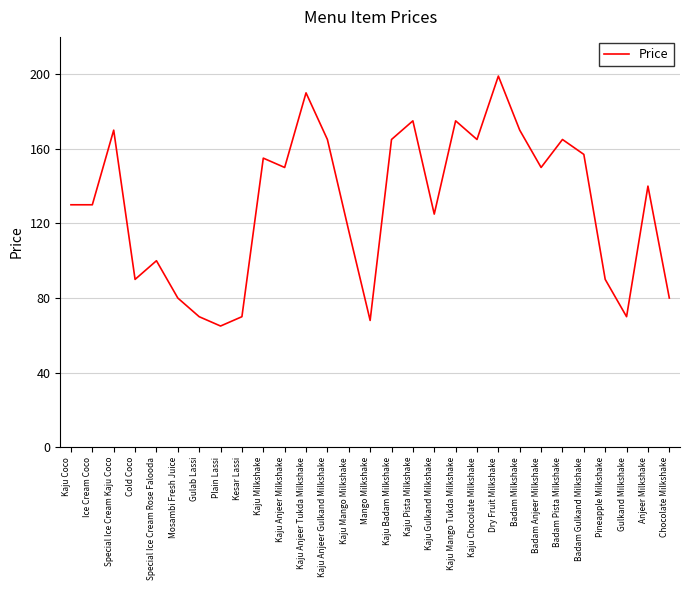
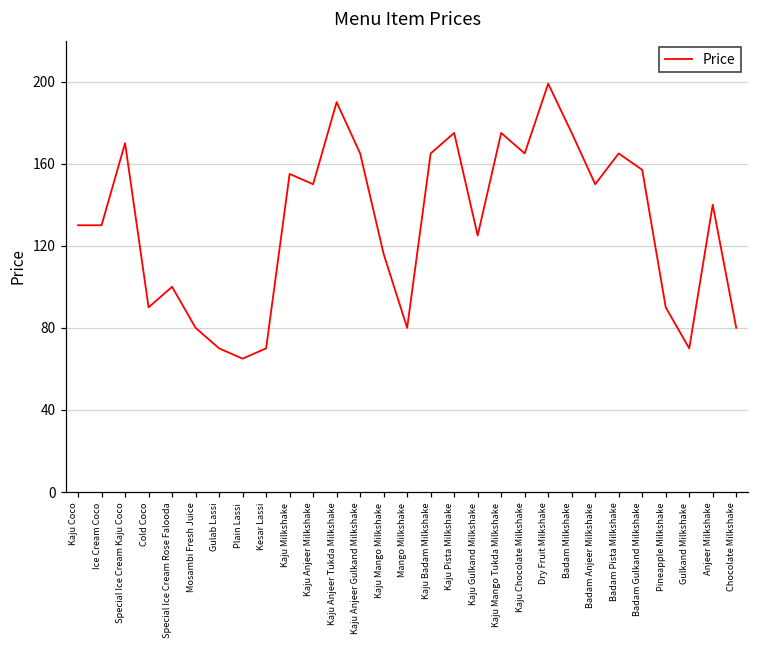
  {
    "Kaju Coco": 130,
    "Ice Cream Coco": 130,
    "Special Ice Cream Kaju Coco": 170,
    "Cold Coco": 90,
    "Special Ice Cream Rose Falooda": 100,
    "Mosambi Fresh Juice": 80,
    "Gulab Lassi": 70,
    "Plain Lassi": 65,
    "Kesar Lassi": 70,
    "Kaju Milkshake": 155,
    "Kaju Anjeer Milkshake": 150,
    "Kaju Anjeer Tukda Milkshake": 190,
    "Kaju Anjeer Gulkand Milkshake": 165,
    "Kaju Mango Milkshake": 116,
-   "Mango Milkshake": 68,
+   "Mango Milkshake": 80,
    "Kaju Badam Milkshake": 165,
    "Kaju Pista Milkshake": 175,
    "Kaju Gulkand Milkshake": 125,
    "Kaju Mango Tukda Milkshake": 175,
    "Kaju Chocolate Milkshake": 165,
    "Dry Fruit Milkshake": 199,
-   "Badam Milkshake": 170,
+   "Badam Milkshake": 175,
    "Badam Anjeer Milkshake": 150,
    "Badam Pista Milkshake": 165,
    "Badam Gulkand Milkshake": 157,
    "Pineapple Milkshake": 90,
    "Gulkand Milkshake": 70,
    "Anjeer Milkshake": 140,
    "Chocolate Milkshake": 80
  }
